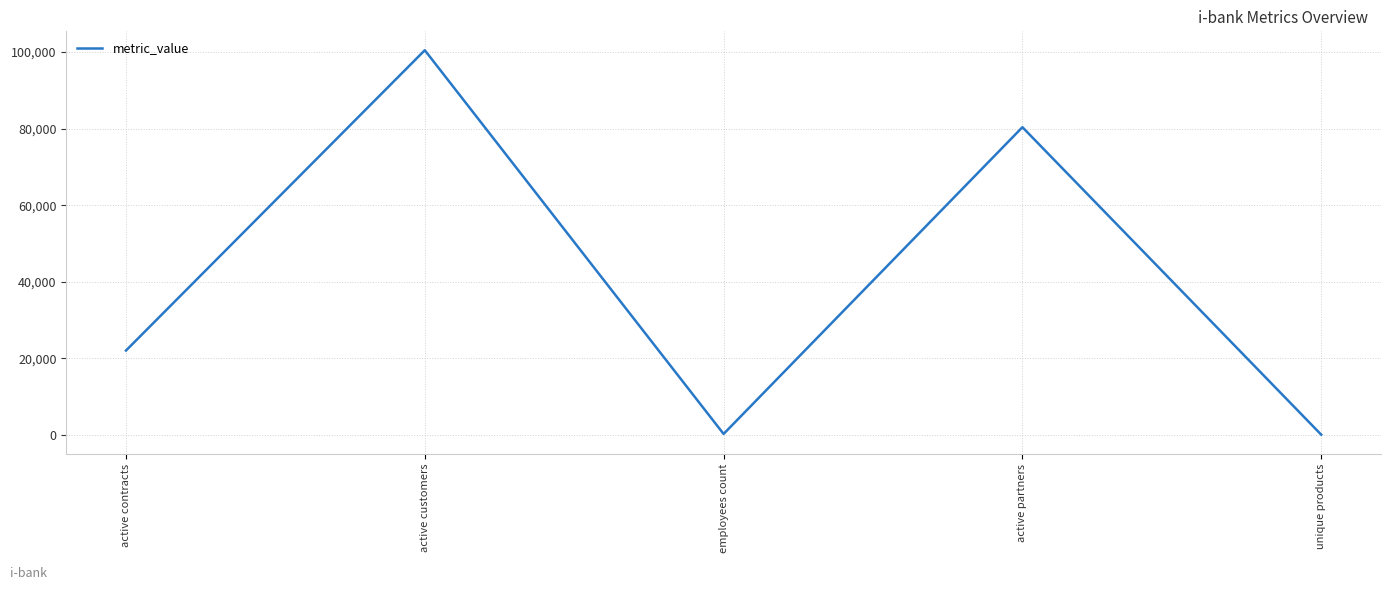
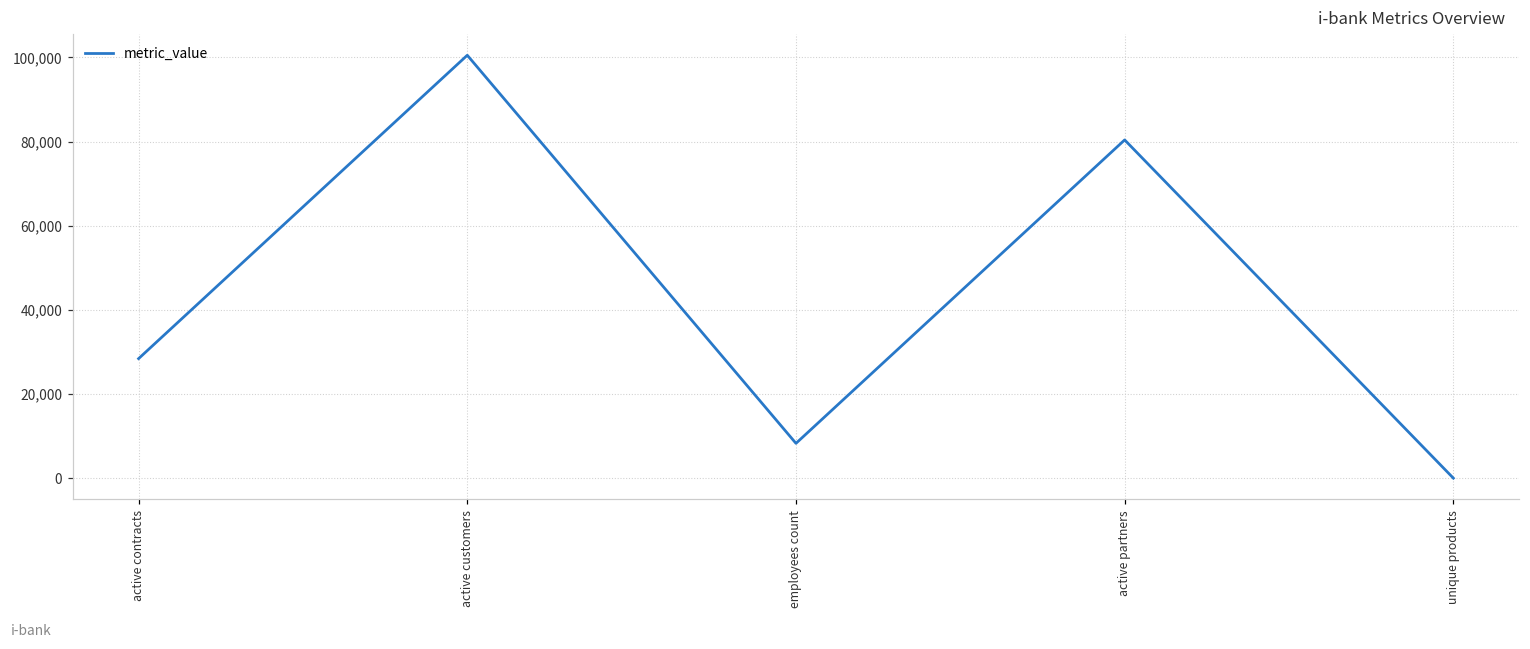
  {
-   "active contracts": "22,000",
+   "active contracts": "28,000",
    "active customers": "101,000",
-   "employees count": "0",
+   "employees count": "8,000",
    "active partners": "80,000",
    "unique products": "0"
  }
